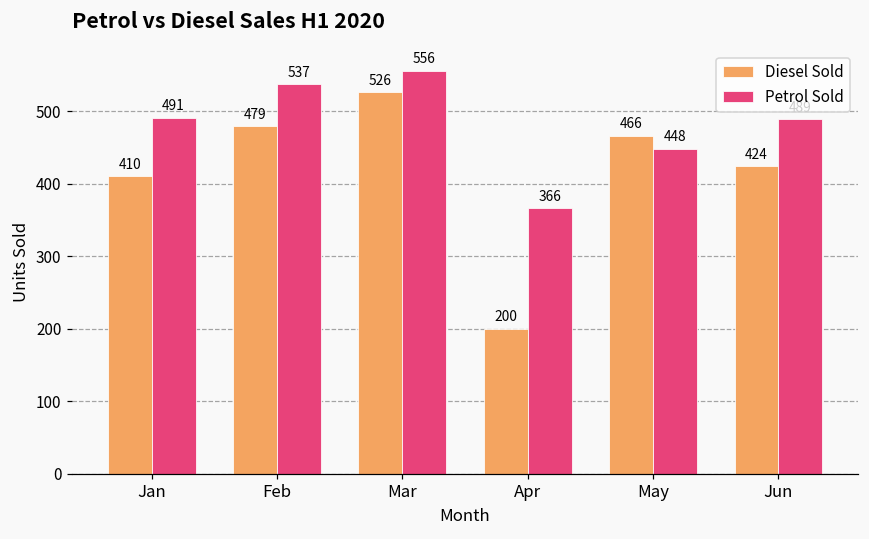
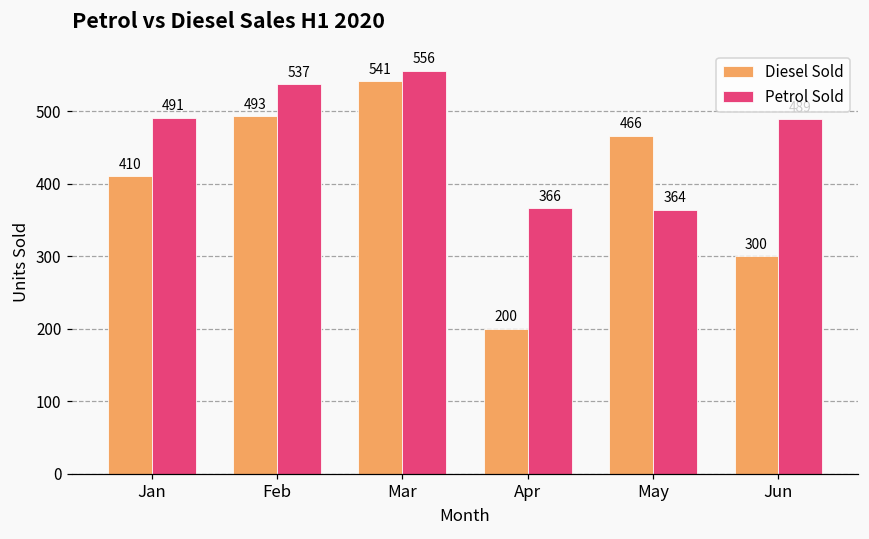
  {
    "Diesel Sold": {
      "Jan": 410,
-     "Feb": 479,
-     "Mar": 526,
+     "Feb": 493,
+     "Mar": 541,
      "Apr": 200,
      "May": 466,
-     "Jun": 424
+     "Jun": 300
    },
    "Petrol Sold": {
      "Jan": 491,
      "Feb": 537,
      "Mar": 556,
      "Apr": 366,
-     "May": 448
+     "May": 364
    }
  }
